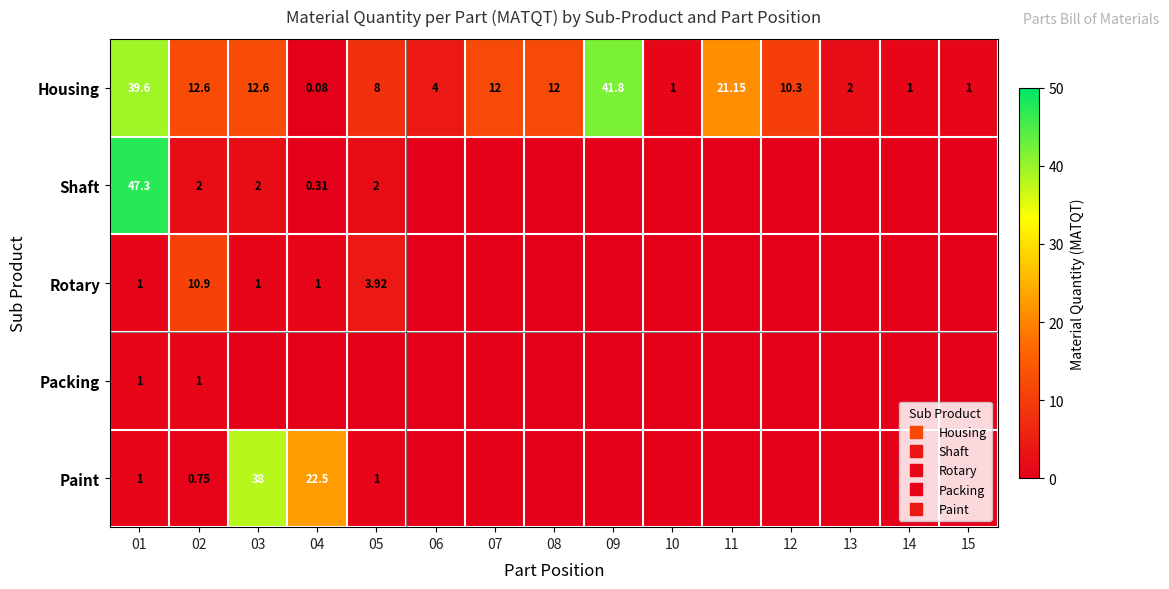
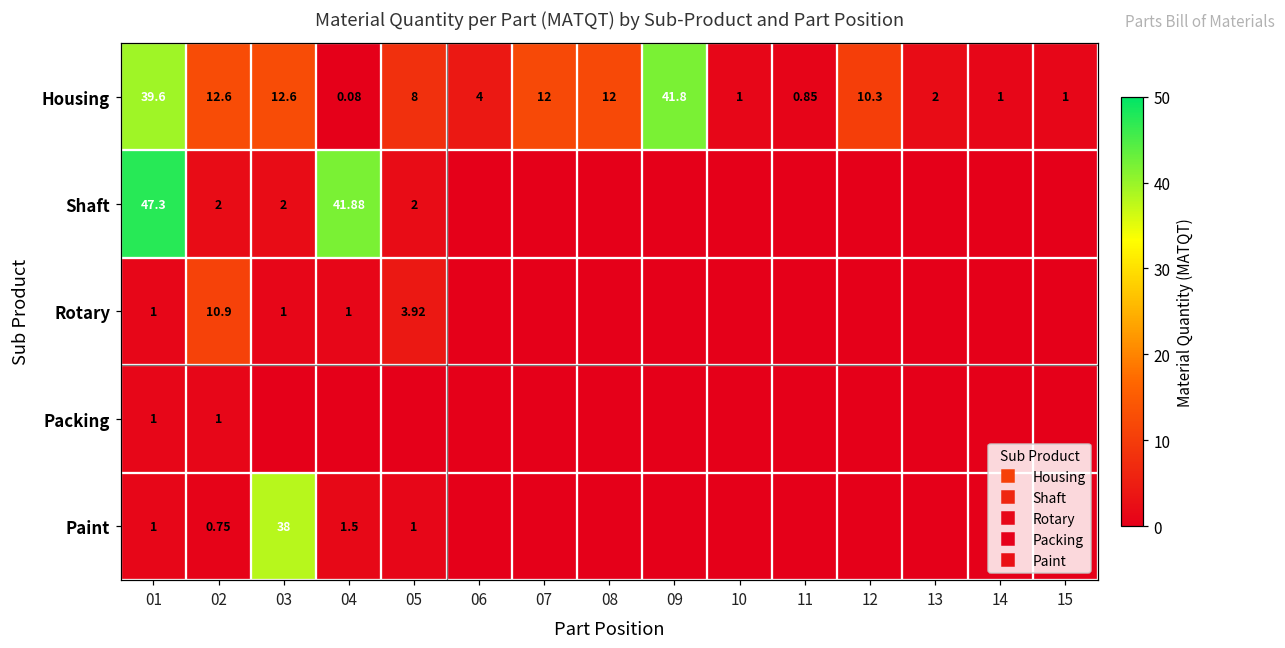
  {
    "Housing": {
      "01": 39.6,
      "02": 12.6,
      "03": 12.6,
      "04": 0.08,
      "05": 8,
      "06": 4,
      "07": 12,
      "08": 12,
      "09": 41.8,
      "10": 1,
-     "11": 21.15,
+     "11": 0.85,
      "12": 10.3,
      "13": 2,
      "14": 1,
      "15": 1
    },
    "Shaft": {
      "01": 47.3,
      "02": 2,
      "03": 2,
-     "04": 0.31,
+     "04": 41.88,
      "05": 2
    },
    "Rotary": {
      "01": 1,
      "02": 10.9,
      "03": 1,
      "04": 1,
      "05": 3.92
    },
    "Packing": {
      "01": 1,
      "02": 1
    },
    "Paint": {
      "01": 1,
      "02": 0.75,
      "03": 38,
-     "04": 22.5,
+     "04": 1.5,
      "05": 1
    }
  }
